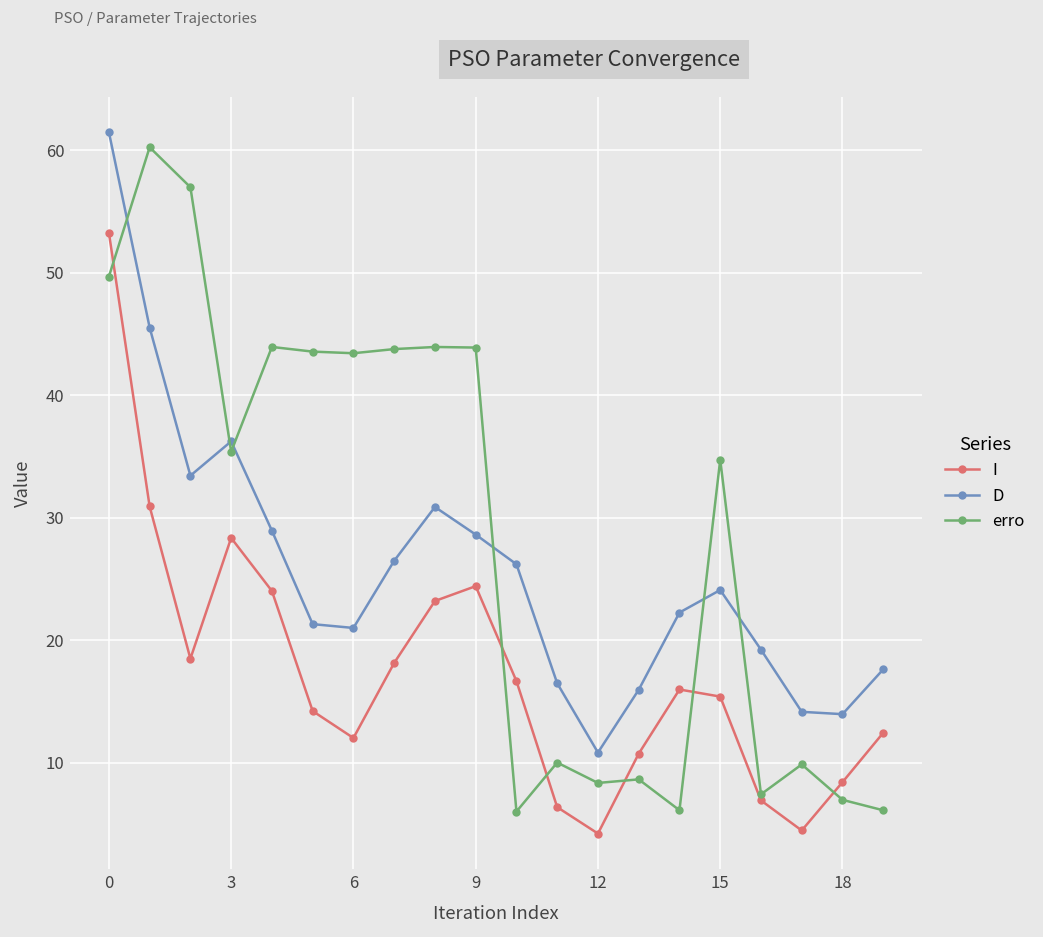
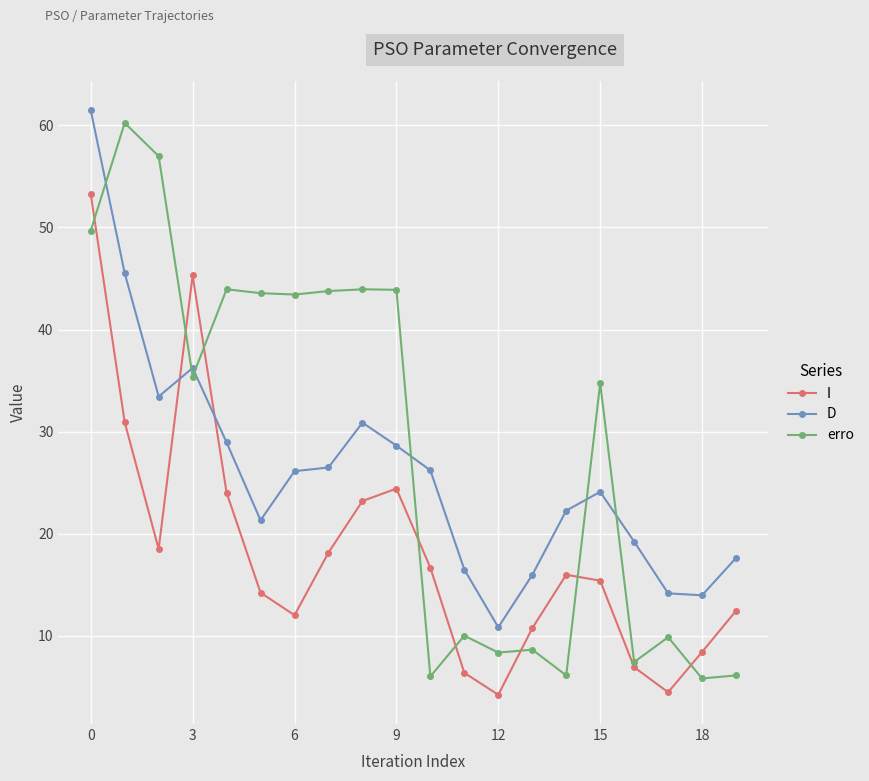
  {
    "I": {
      "0": 53.3,
-     "3": 28.3,
+     "3": 45.3,
      "6": 12.0,
      "9": 24.4,
      "12": 4.2,
      "15": 15.4,
      "18": 8.4
    },
    "D": {
      "0": 61.5,
      "3": 36.2,
-     "6": 21.0,
+     "6": 26.1,
      "9": 28.6,
      "12": 10.8,
      "15": 24.1,
      "18": 14.0
    },
    "erro": {
      "0": 49.7,
      "3": 35.4,
      "6": 43.4,
      "9": 43.9,
      "12": 8.3,
      "15": 34.7,
-     "18": 7.0
+     "18": 5.8
    }
  }
